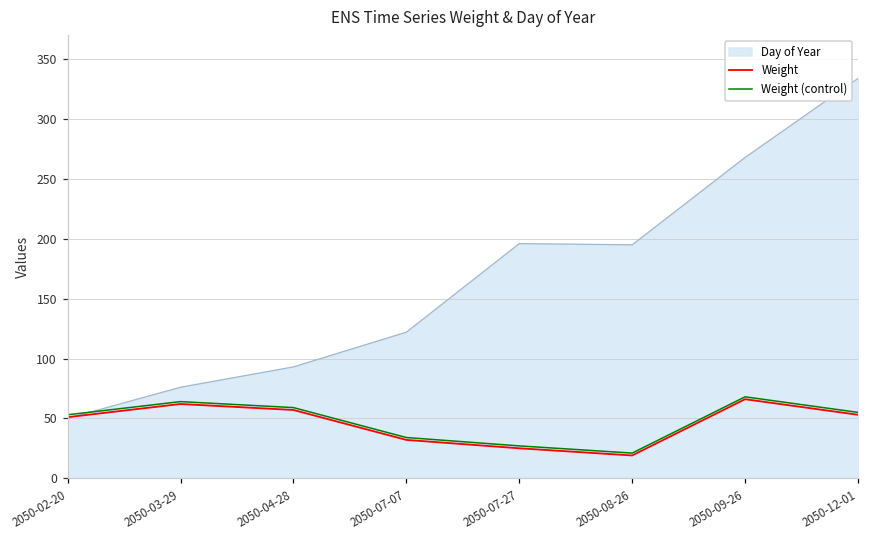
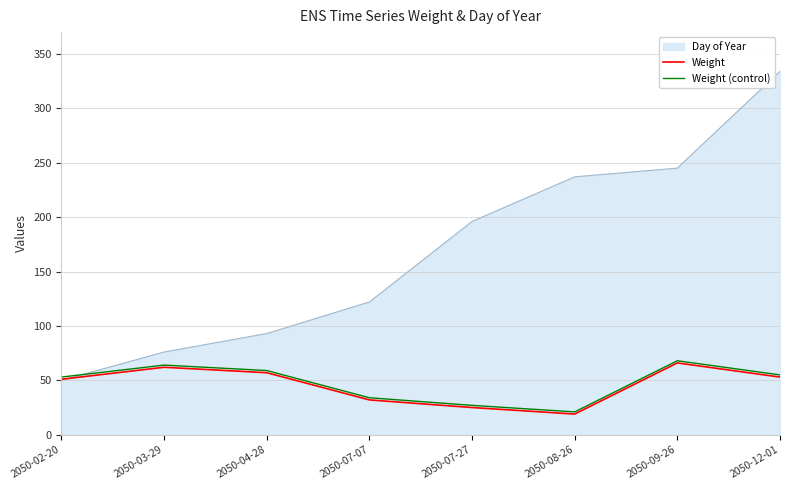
  {
    "Day of Year": {
      "2050-03-29": 76,
      "2050-04-28": 93,
      "2050-07-07": 122,
      "2050-07-27": 196,
-     "2050-08-26": 195,
-     "2050-09-26": 268,
+     "2050-08-26": 237,
+     "2050-09-26": 245,
      "2050-12-01": 334
    }
  }
